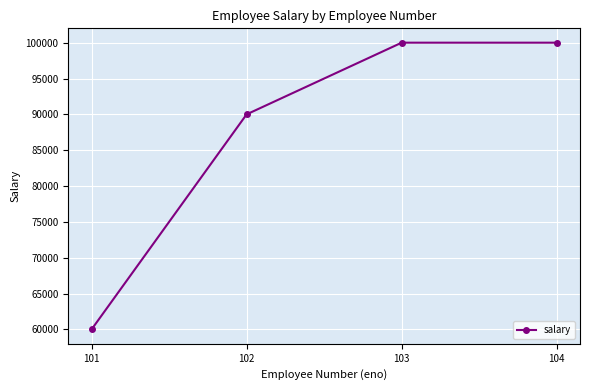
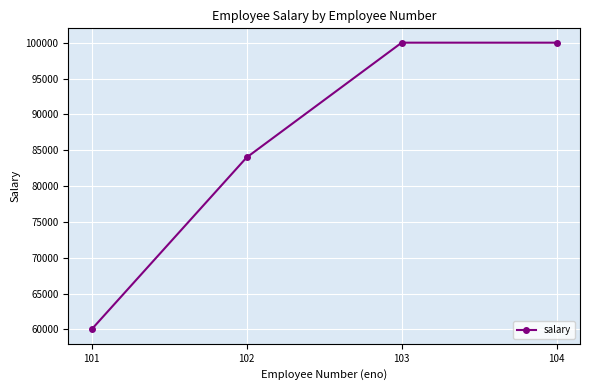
  {
    "101": 60000,
-   "102": 90000,
+   "102": 84000,
    "103": 100000,
    "104": 100000
  }
